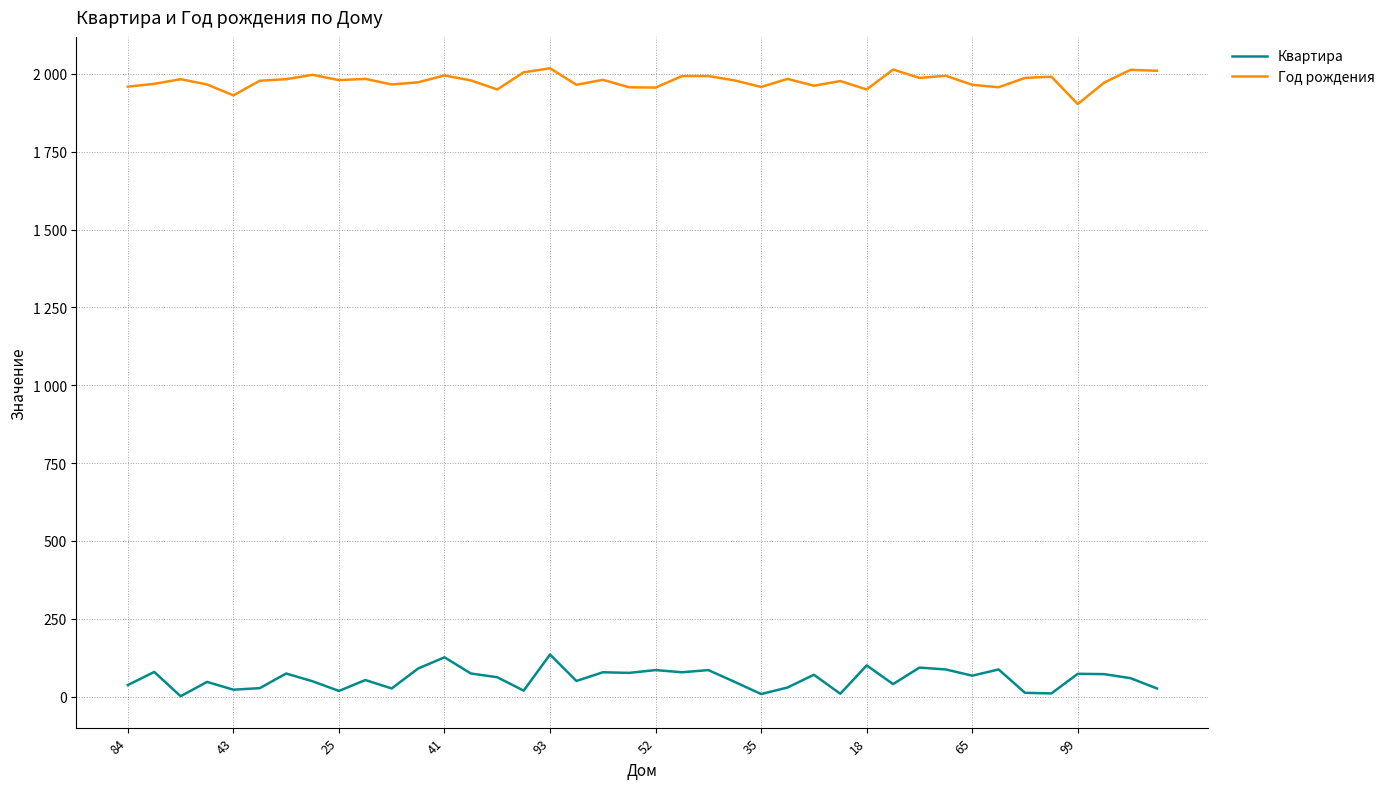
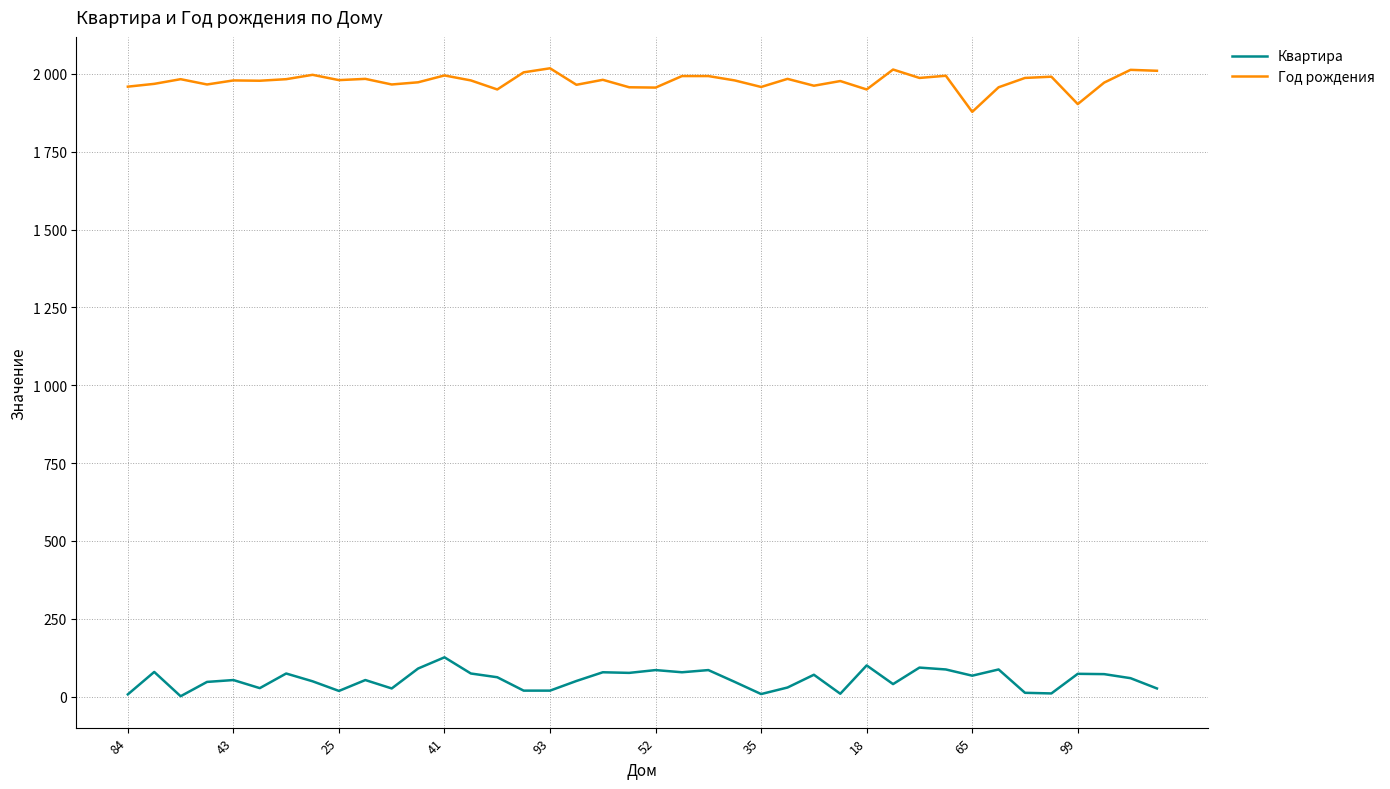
  {
    "Квартира": {
-     "84": 40,
-     "43": 20,
+     "84": 10,
+     "43": 50,
      "41": 130,
-     "93": 140,
+     "93": 20,
      "52": 90,
      "65": 70,
      "99": 70
    },
    "Год рождения": {
      "84": 1960,
-     "43": 1930,
+     "43": 1980,
      "41": 2000,
      "93": 2020,
      "52": 1960,
-     "65": 1970,
+     "65": 1880,
      "99": 1900
    }
  }
